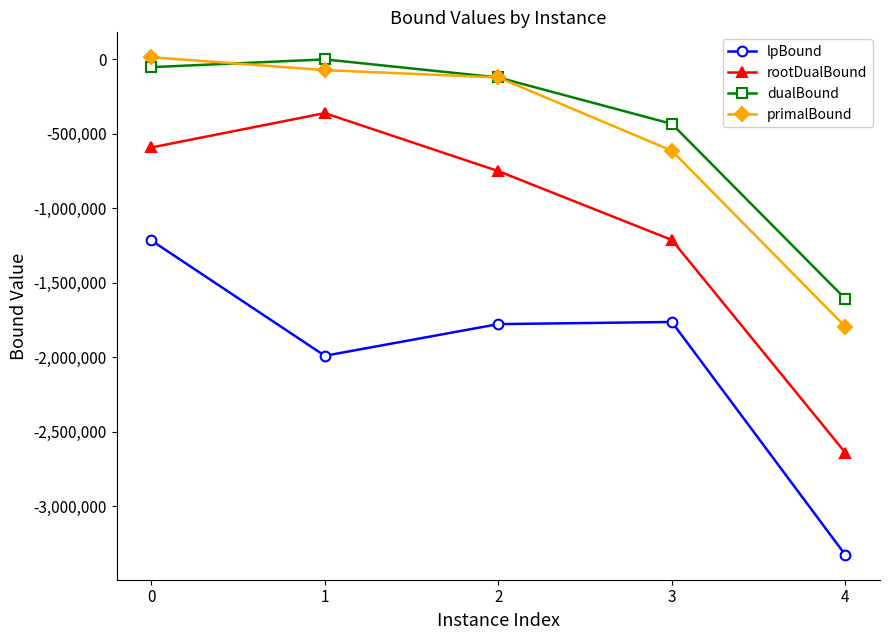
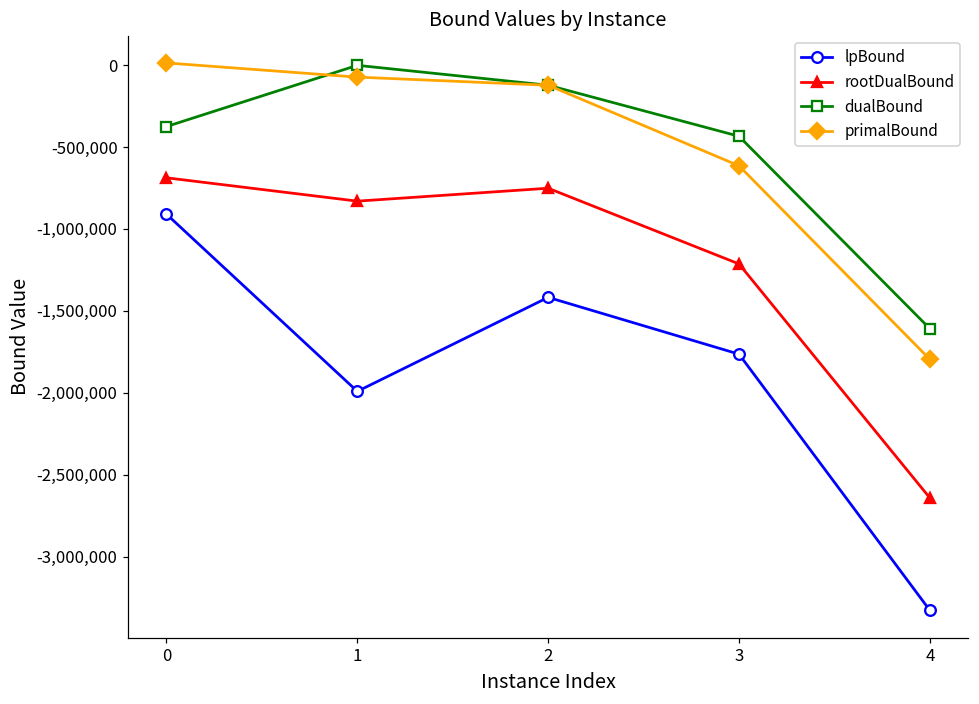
  {
    "lpBound": {
-     "0": "-1,220,000",
+     "0": "-910,000",
      "1": "-1,990,000",
-     "2": "-1,780,000",
+     "2": "-1,420,000",
      "3": "-1,760,000",
      "4": "-3,330,000"
    },
    "rootDualBound": {
-     "0": "-590,000",
-     "1": "-360,000",
+     "0": "-690,000",
+     "1": "-830,000",
      "2": "-750,000",
      "3": "-1,210,000",
      "4": "-2,640,000"
    },
    "dualBound": {
-     "0": "-50,000",
+     "0": "-380,000",
      "1": "0",
      "3": "-430,000",
      "4": "-1,610,000"
    },
    "primalBound": {
      "0": "10,000",
      "1": "-70,000",
      "3": "-610,000",
      "4": "-1,800,000"
    }
  }
